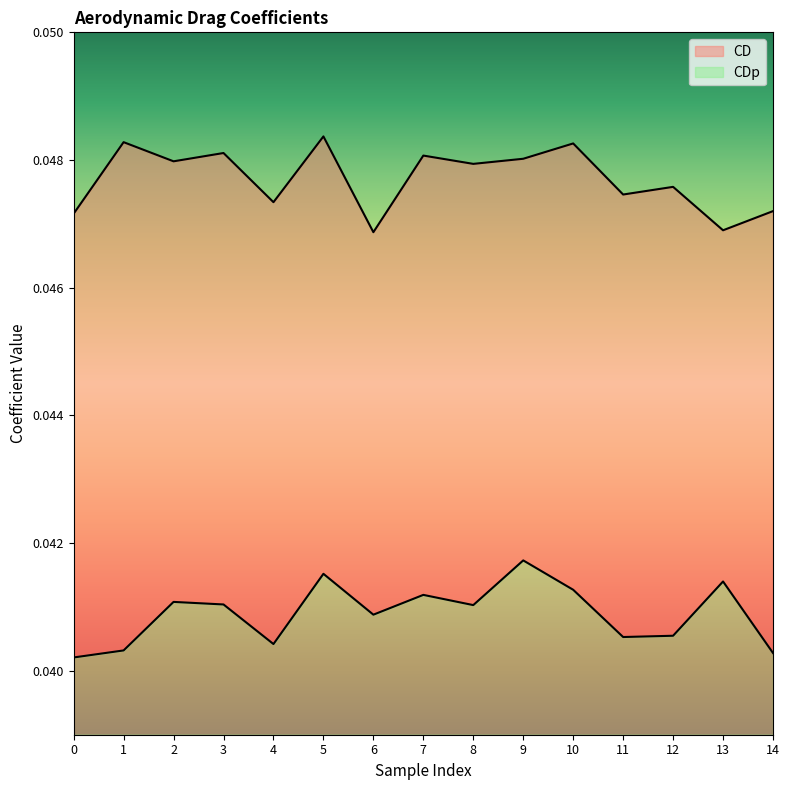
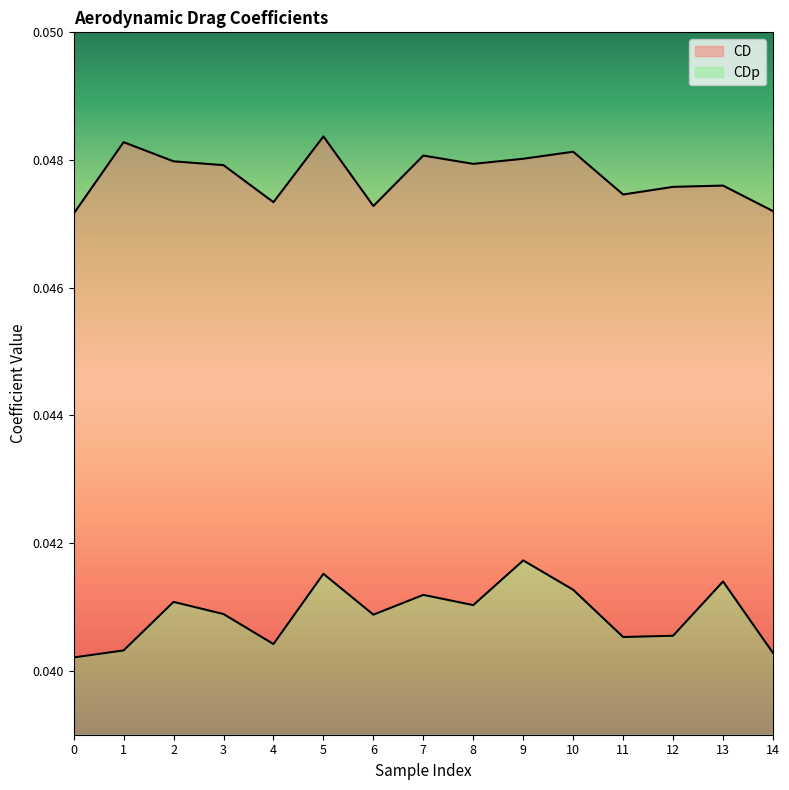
  {
    "CD": {
      "0": 0.0472,
      "1": 0.0483,
      "2": 0.0480,
-     "3": 0.0481,
+     "3": 0.0479,
      "4": 0.0473,
      "5": 0.0484,
-     "6": 0.0469,
+     "6": 0.0473,
      "7": 0.0481,
      "8": 0.0479,
      "9": 0.0480,
-     "10": 0.0483,
+     "10": 0.0481,
      "11": 0.0475,
      "12": 0.0476,
-     "13": 0.0469,
+     "13": 0.0476,
      "14": 0.0472
    },
    "CDp": {
      "0": 0.0402,
      "1": 0.0403,
      "2": 0.0411,
-     "3": 0.0410,
+     "3": 0.0409,
      "4": 0.0404,
      "5": 0.0415,
      "6": 0.0409,
      "7": 0.0412,
      "8": 0.0410,
      "9": 0.0417,
      "10": 0.0413,
      "11": 0.0405,
      "12": 0.0406,
      "13": 0.0414,
      "14": 0.0403
    }
  }
